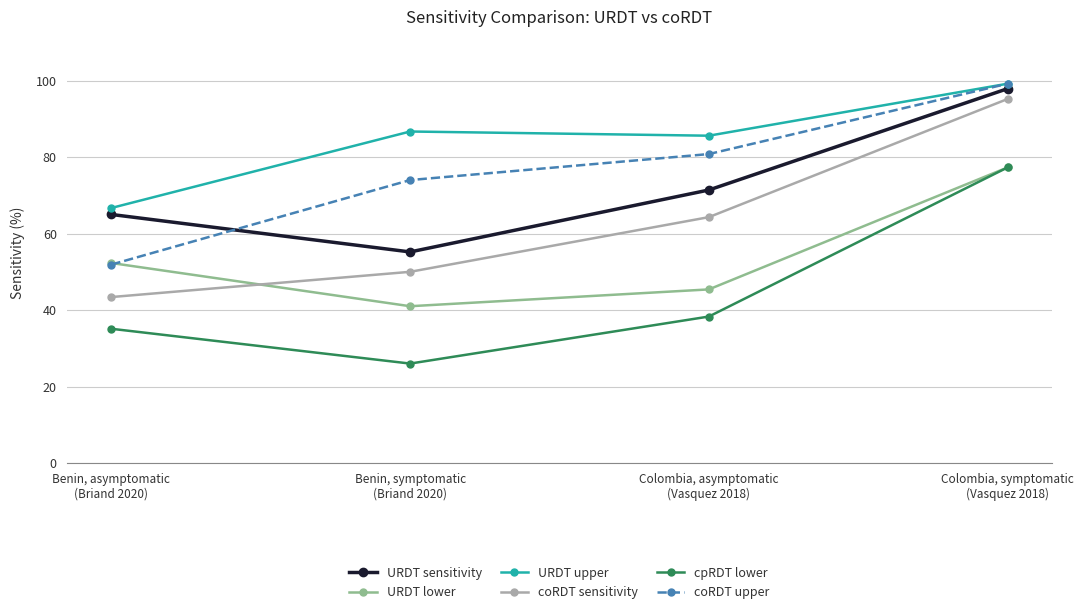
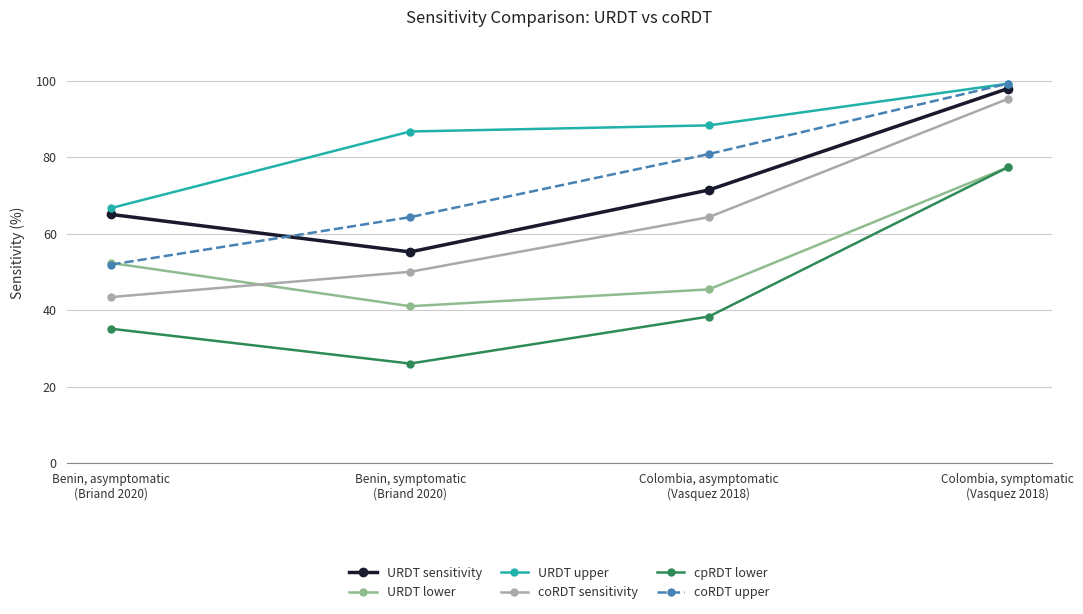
  {
    "URDT sensitivity": {
      "Benin, asymptomatic (Briand 2020)": 65,
      "Benin, symptomatic (Briand 2020)": 55,
      "Colombia, asymptomatic (Vasquez 2018)": 71,
      "Colombia, symptomatic (Vasquez 2018)": 98
    },
    "URDT upper": {
      "Benin, asymptomatic (Briand 2020)": 67,
      "Benin, symptomatic (Briand 2020)": 87,
-     "Colombia, asymptomatic (Vasquez 2018)": 86
+     "Colombia, asymptomatic (Vasquez 2018)": 88
    },
    "cpRDT lower": {
      "Benin, asymptomatic (Briand 2020)": 35,
      "Benin, symptomatic (Briand 2020)": 26,
      "Colombia, asymptomatic (Vasquez 2018)": 38
    },
    "coRDT upper": {
-     "Benin, symptomatic (Briand 2020)": 74,
+     "Benin, symptomatic (Briand 2020)": 64,
      "Colombia, asymptomatic (Vasquez 2018)": 81
    }
  }
